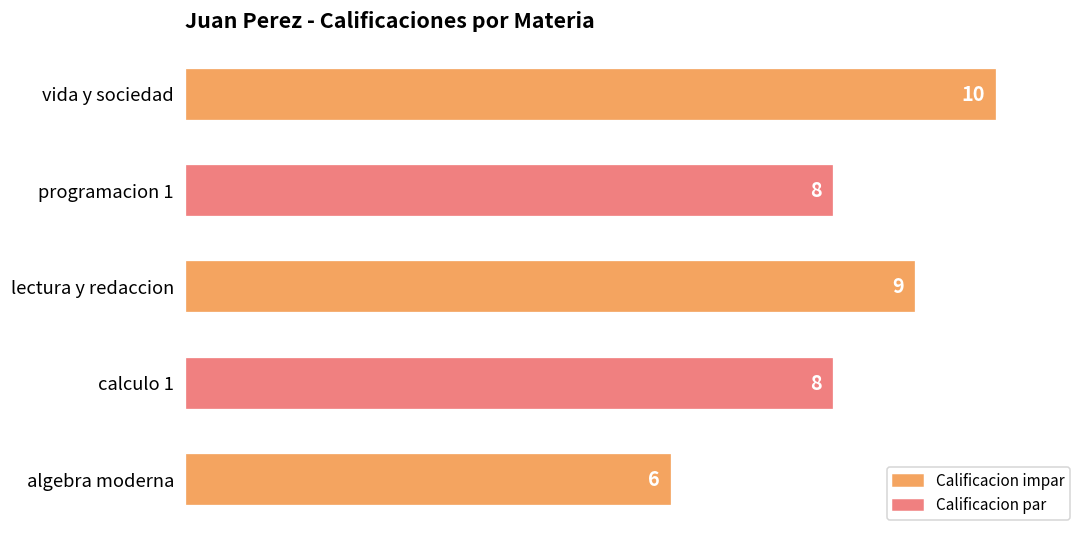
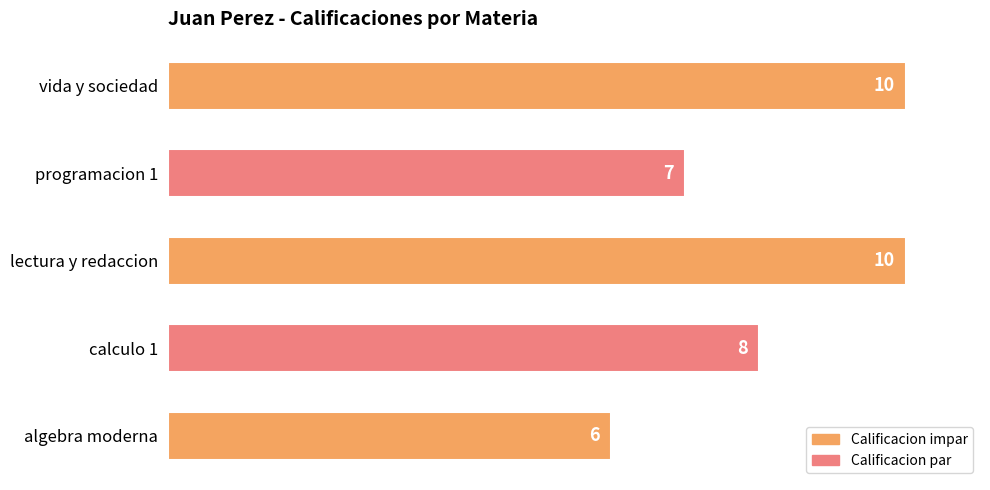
  {
    "vida y sociedad": 10,
-   "programacion 1": 8,
-   "lectura y redaccion": 9,
+   "programacion 1": 7,
+   "lectura y redaccion": 10,
    "calculo 1": 8,
    "algebra moderna": 6
  }
